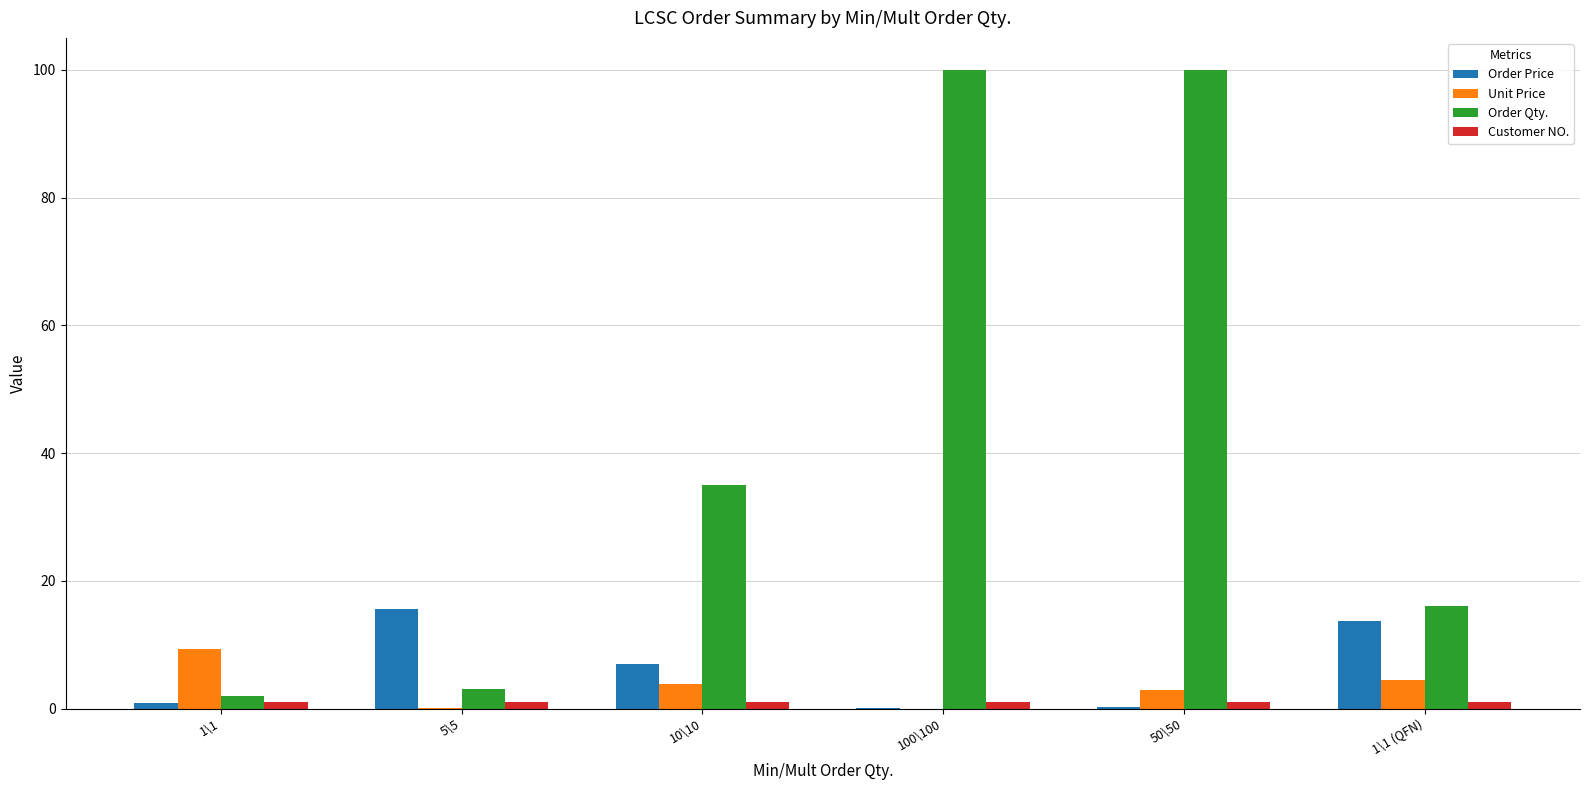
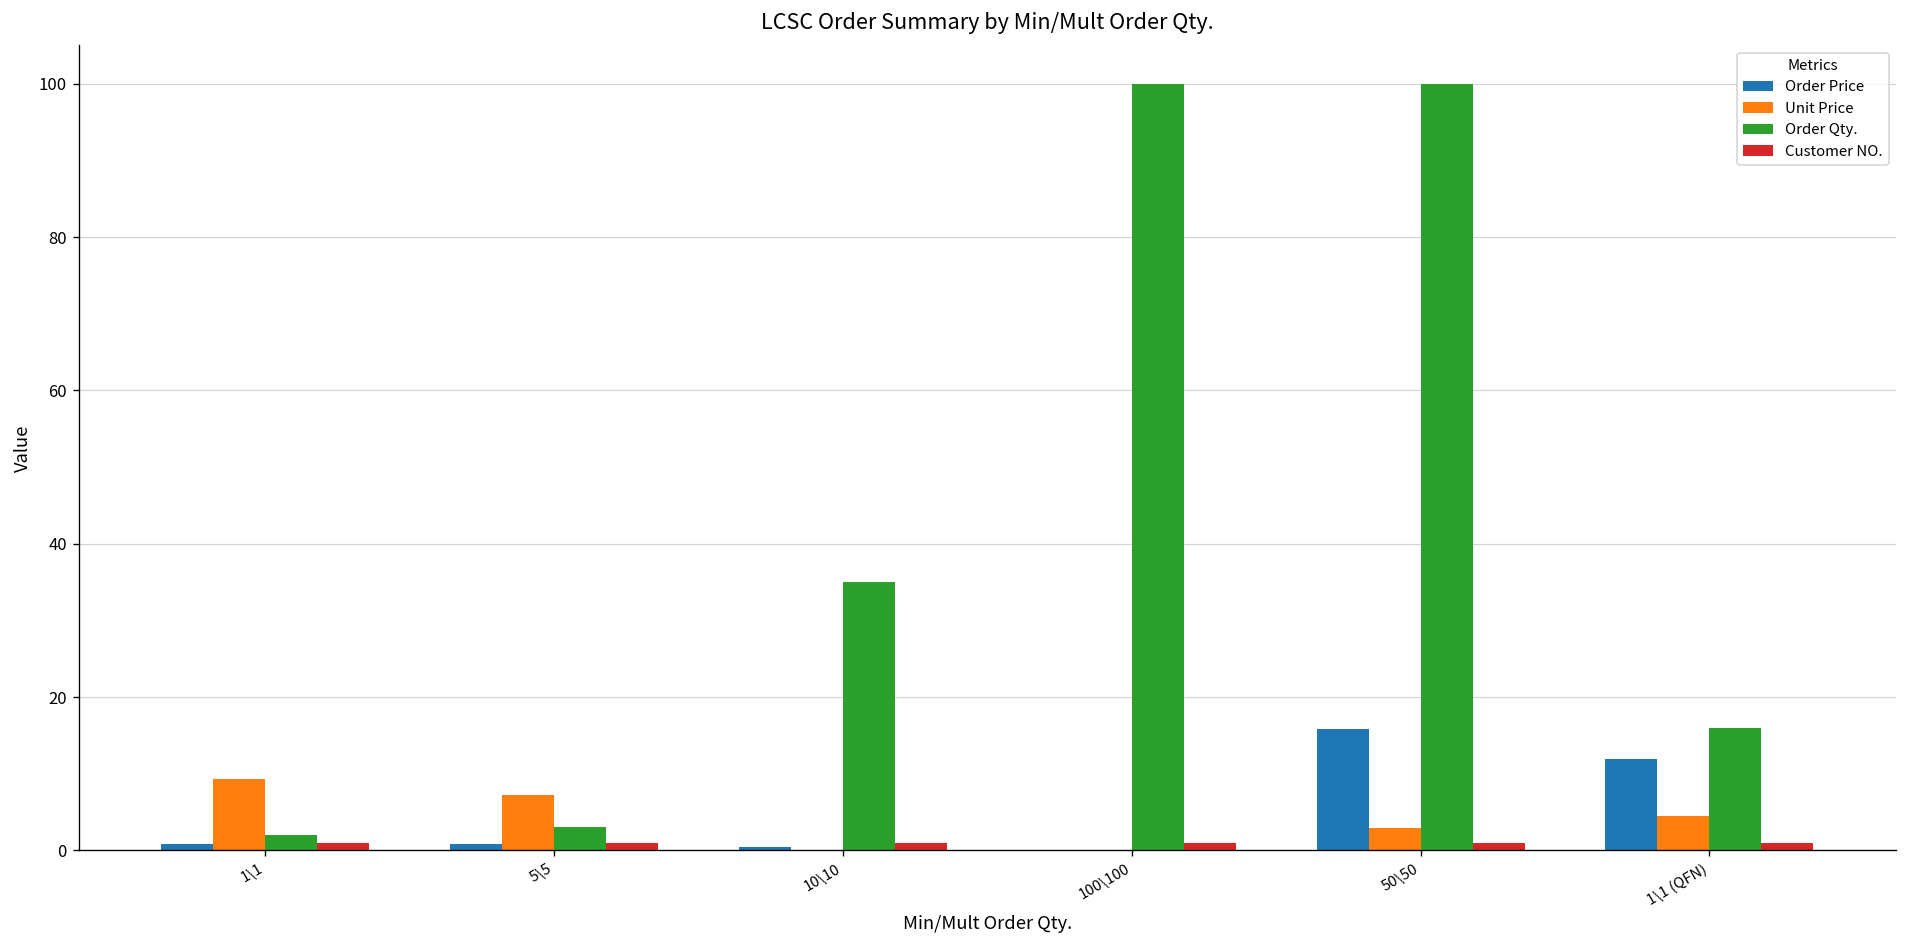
  {
    "Order Price": {
      "1\\1": 1,
-     "5\\5": 16,
-     "10\\10": 7,
-     "50\\50": 0,
-     "1\\1 (QFN)": 14
+     "5\\5": 1,
+     "10\\10": 0,
+     "50\\50": 16,
+     "1\\1 (QFN)": 12
    },
    "Unit Price": {
      "1\\1": 9,
-     "5\\5": 0,
-     "10\\10": 4,
+     "5\\5": 7,
+     "10\\10": 0,
      "50\\50": 3,
      "1\\1 (QFN)": 5
    },
    "Order Qty.": {
      "1\\1": 2,
      "5\\5": 3,
      "10\\10": 35,
      "100\\100": 100,
      "50\\50": 100,
      "1\\1 (QFN)": 16
    },
    "Customer NO.": {
      "1\\1": 1,
      "5\\5": 1,
      "10\\10": 1,
      "100\\100": 1,
      "50\\50": 1,
      "1\\1 (QFN)": 1
    }
  }
